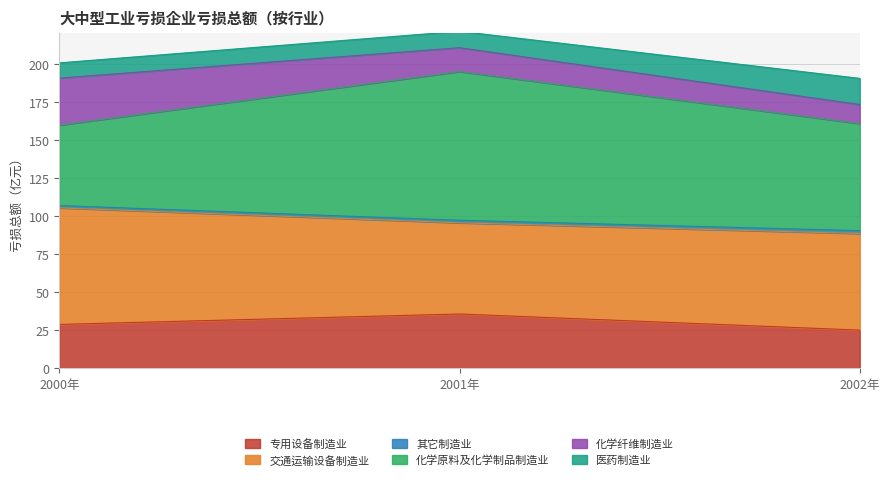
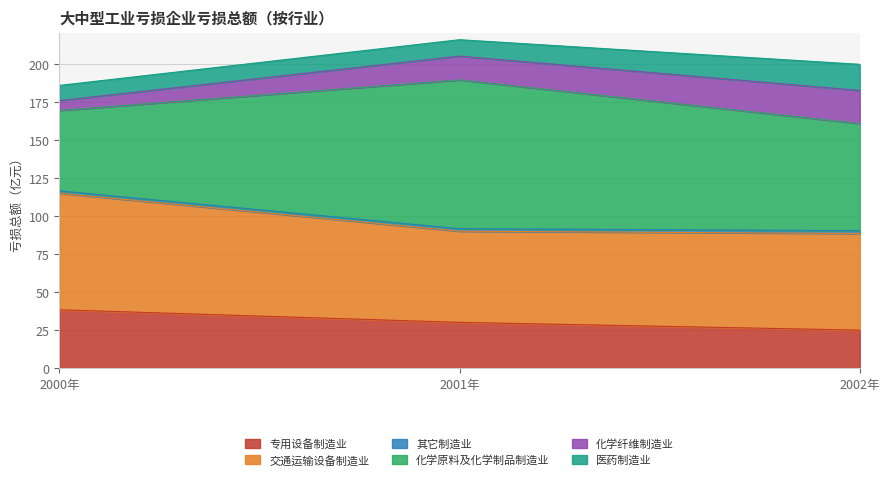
  {
    "专用设备制造业": {
-     "2000年": 29,
-     "2001年": 35,
+     "2000年": 38,
+     "2001年": 30,
      "2002年": 25
    },
    "交通运输设备制造业": {
      "2001年": 60,
      "2002年": 63
    },
    "其它制造业": {
      "2001年": 2,
      "2002年": 2
    },
    "化学纤维制造业": {
-     "2000年": 31,
+     "2000年": 6,
      "2001年": 16,
-     "2002年": 13
+     "2002年": 22
    }
  }
